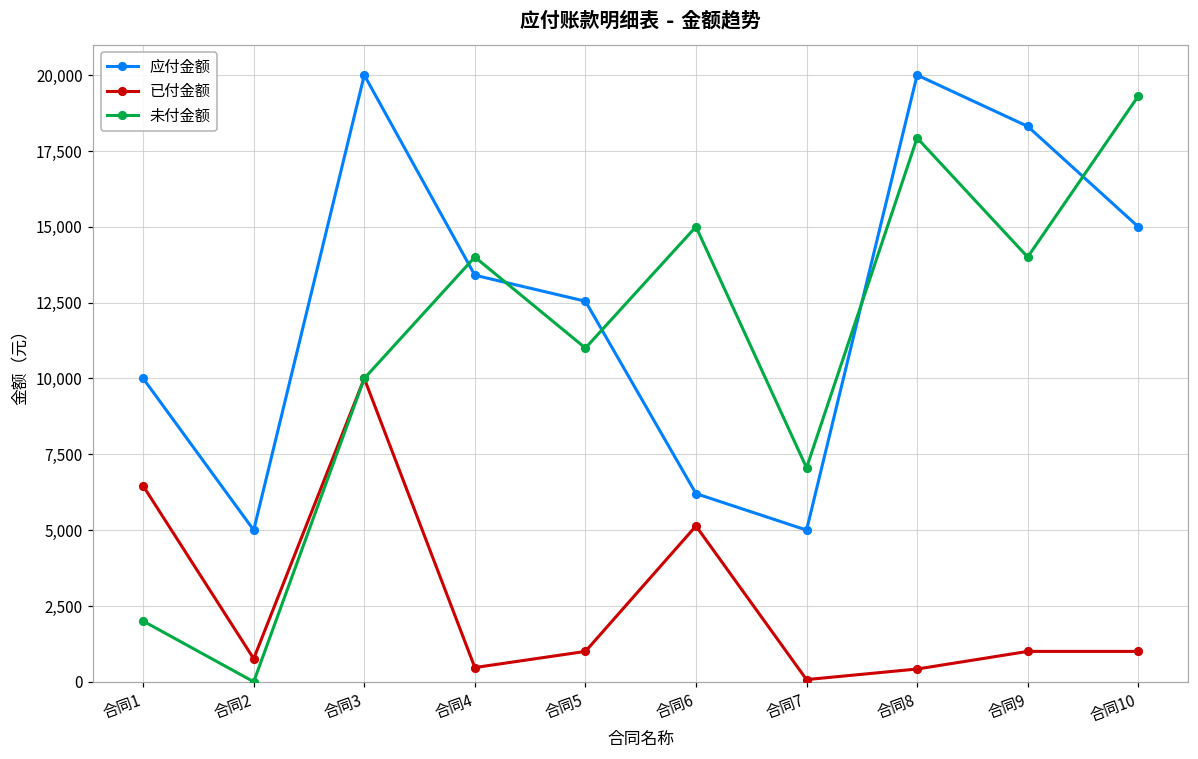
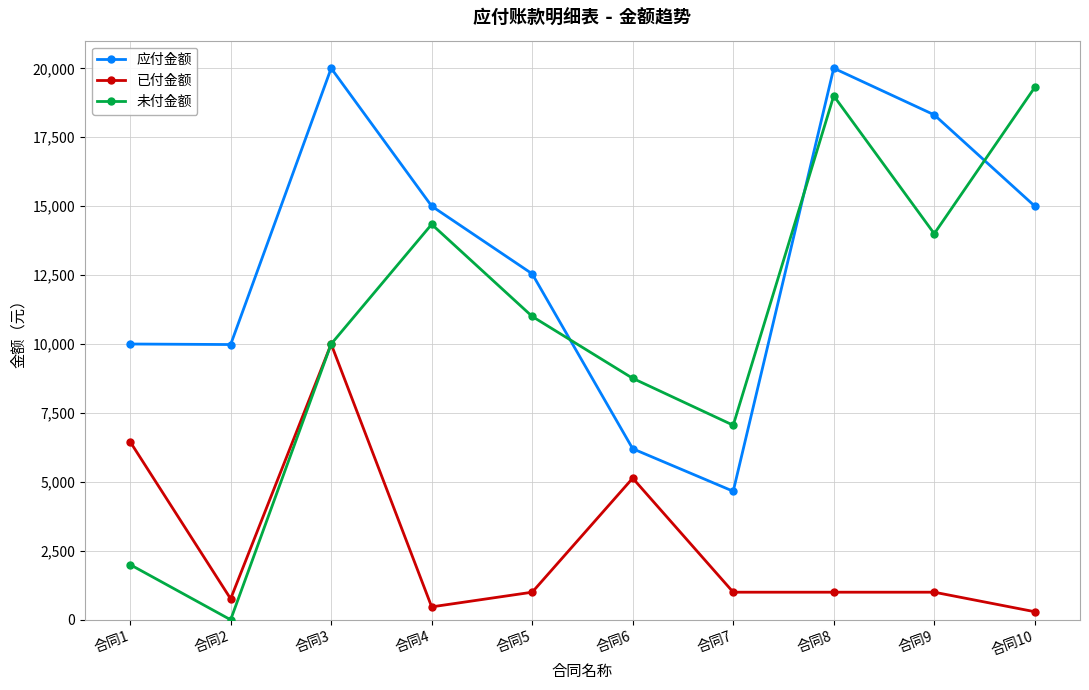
  {
    "应付金额": {
      "合同1": "10,000",
-     "合同2": "5,000",
+     "合同2": "10,000",
      "合同3": "20,000",
-     "合同4": "13,400",
+     "合同4": "15,000",
      "合同5": "12,500",
      "合同6": "6,200",
-     "合同7": "5,000",
+     "合同7": "4,700",
      "合同8": "20,000",
      "合同9": "18,300",
      "合同10": "15,000"
    },
    "已付金额": {
      "合同1": "6,500",
      "合同2": "800",
      "合同4": "500",
      "合同5": "1,000",
      "合同6": "5,100",
-     "合同7": "100",
-     "合同8": "400",
+     "合同7": "1,000",
+     "合同8": "1,000",
      "合同9": "1,000",
-     "合同10": "1,000"
+     "合同10": "300"
    },
    "未付金额": {
      "合同1": "2,000",
      "合同2": "0",
-     "合同4": "14,000",
+     "合同4": "14,300",
      "合同5": "11,000",
-     "合同6": "15,000",
+     "合同6": "8,800",
      "合同7": "7,100",
-     "合同8": "17,900",
+     "合同8": "19,000",
      "合同9": "14,000",
      "合同10": "19,300"
    }
  }
